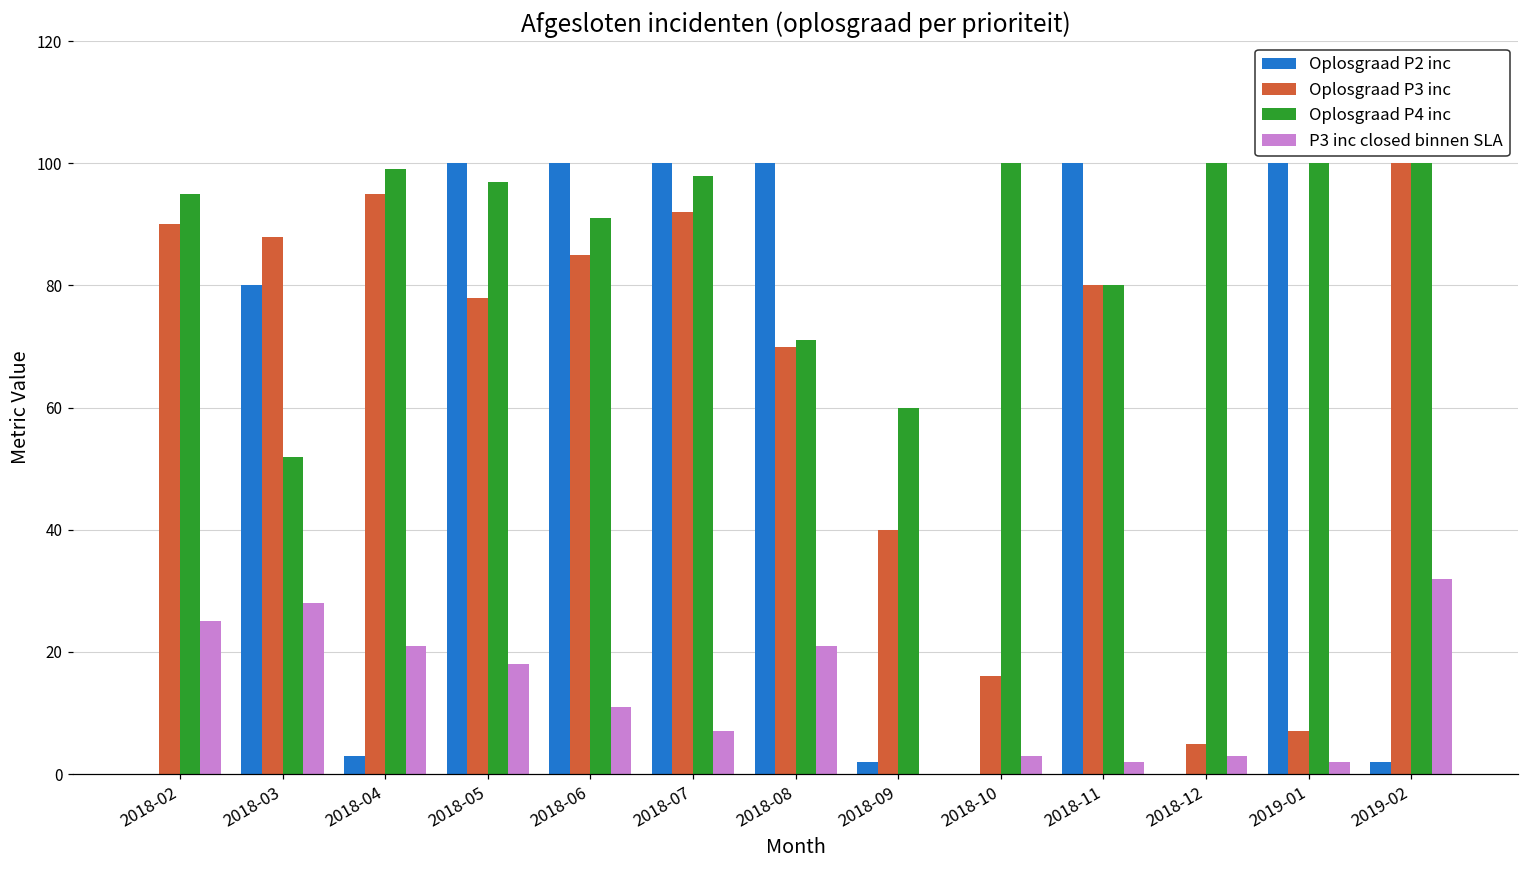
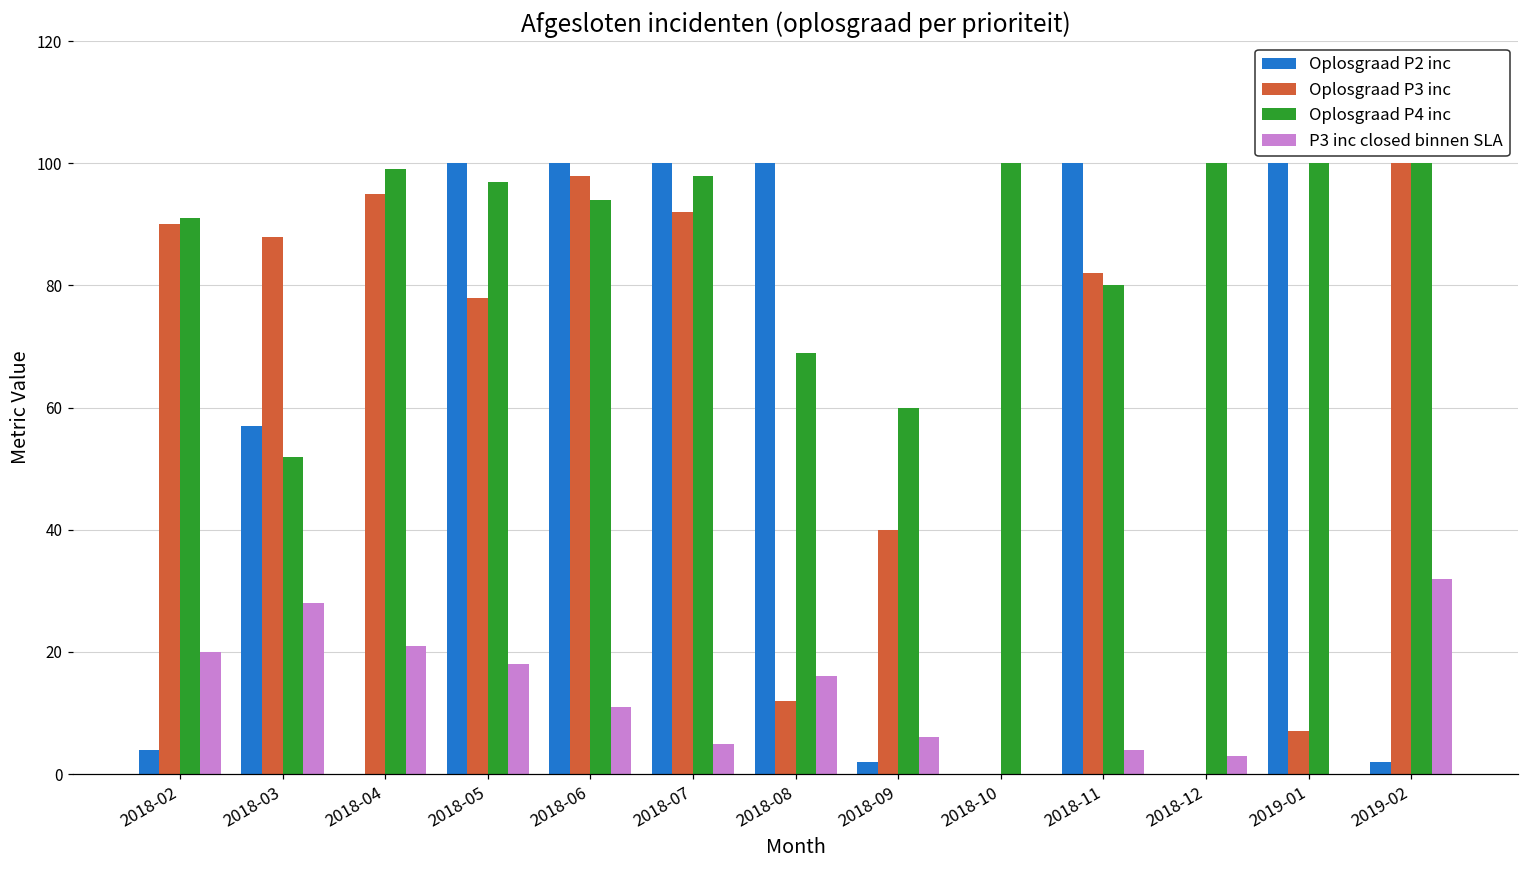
  {
    "Oplosgraad P2 inc": {
-     "2018-02": 0,
-     "2018-03": 80,
-     "2018-04": 3,
+     "2018-02": 4,
+     "2018-03": 57,
+     "2018-04": 0,
      "2018-05": 100,
      "2018-06": 100,
      "2018-07": 100,
      "2018-08": 100,
      "2018-09": 2,
      "2018-10": 0,
      "2018-11": 100,
      "2018-12": 0,
      "2019-01": 100,
      "2019-02": 2
    },
    "Oplosgraad P3 inc": {
      "2018-02": 90,
      "2018-03": 88,
      "2018-04": 95,
      "2018-05": 78,
-     "2018-06": 85,
+     "2018-06": 98,
      "2018-07": 92,
-     "2018-08": 70,
+     "2018-08": 12,
      "2018-09": 40,
-     "2018-10": 16,
-     "2018-11": 80,
-     "2018-12": 5,
+     "2018-10": 0,
+     "2018-11": 82,
+     "2018-12": 0,
      "2019-01": 7,
      "2019-02": 100
    },
    "Oplosgraad P4 inc": {
-     "2018-02": 95,
+     "2018-02": 91,
      "2018-03": 52,
      "2018-04": 99,
      "2018-05": 97,
-     "2018-06": 91,
+     "2018-06": 94,
      "2018-07": 98,
-     "2018-08": 71,
+     "2018-08": 69,
      "2018-09": 60,
      "2018-10": 100,
      "2018-11": 80,
      "2018-12": 100,
      "2019-01": 100,
      "2019-02": 100
    },
    "P3 inc closed binnen SLA": {
-     "2018-02": 25,
+     "2018-02": 20,
      "2018-03": 28,
      "2018-04": 21,
      "2018-05": 18,
      "2018-06": 11,
-     "2018-07": 7,
-     "2018-08": 21,
-     "2018-09": 0,
-     "2018-10": 3,
-     "2018-11": 2,
+     "2018-07": 5,
+     "2018-08": 16,
+     "2018-09": 6,
+     "2018-10": 0,
+     "2018-11": 4,
      "2018-12": 3,
-     "2019-01": 2,
+     "2019-01": 0,
      "2019-02": 32
    }
  }
